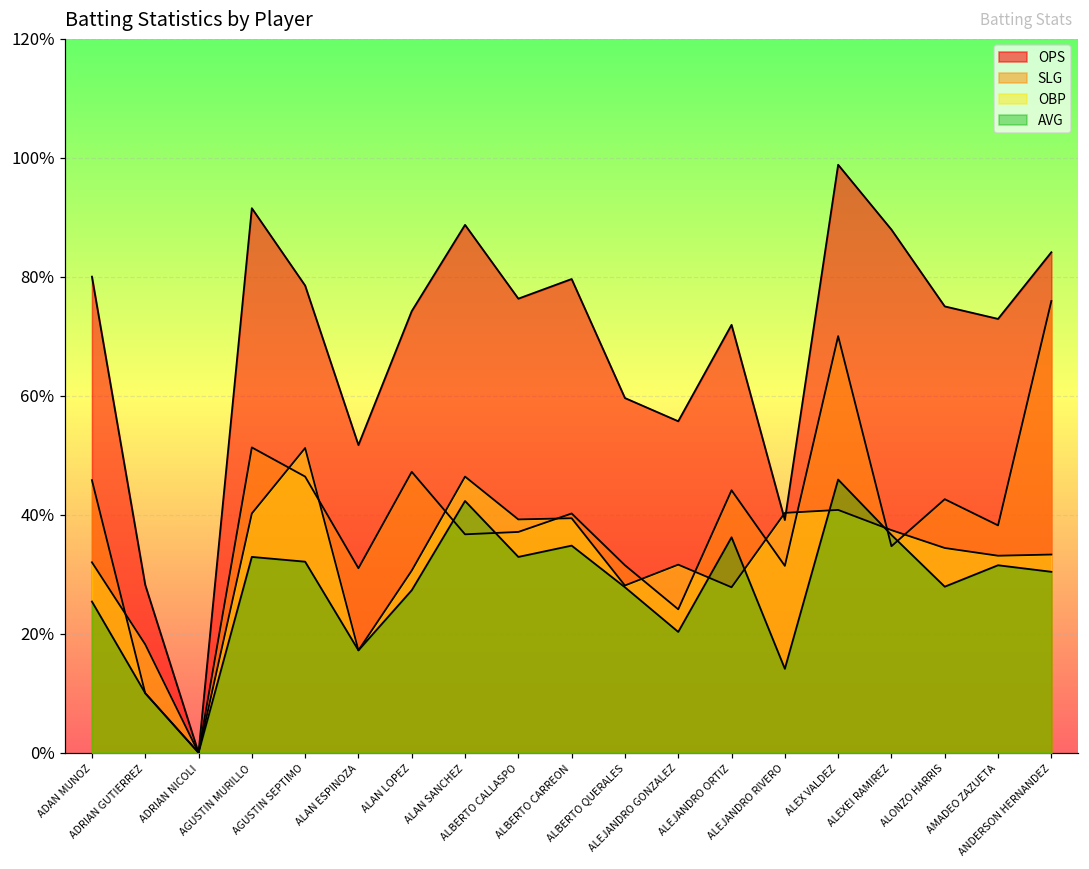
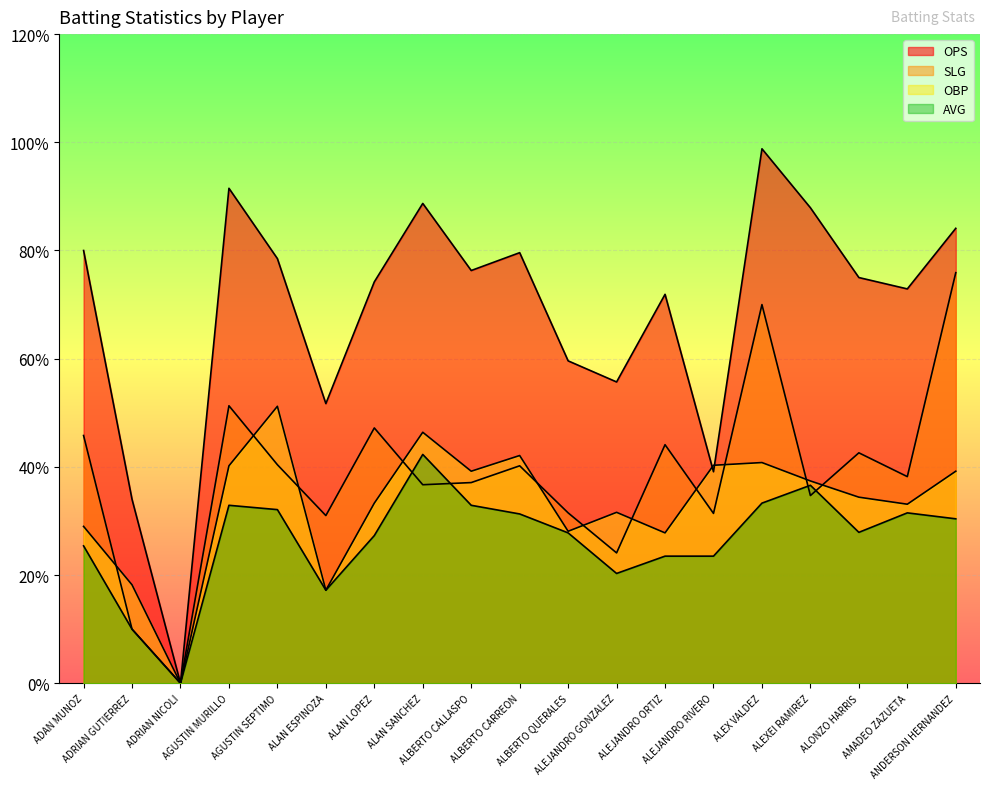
  {
    "OPS": {
      "ADAN MUNOZ": "80%",
-     "ADRIAN GUTIERREZ": "28%",
+     "ADRIAN GUTIERREZ": "34%",
      "AGUSTIN MURILLO": "92%",
      "AGUSTIN SEPTIMO": "79%",
      "ALAN ESPINOZA": "52%",
      "ALAN LOPEZ": "74%",
      "ALAN SANCHEZ": "89%",
      "ALBERTO CALLASPO": "76%",
      "ALBERTO CARREON": "80%",
      "ALBERTO QUERALES": "60%",
      "ALEJANDRO GONZALEZ": "56%",
      "ALEJANDRO ORTIZ": "72%",
      "ALEJANDRO RIVERO": "39%",
      "ALEX VALDEZ": "99%",
      "ALEXEI RAMIREZ": "88%",
      "ALONZO HARRIS": "75%",
      "AMADEO ZAZUETA": "73%",
      "ANDERSON HERNANDEZ": "84%"
    },
    "SLG": {
      "ADAN MUNOZ": "46%",
      "AGUSTIN MURILLO": "51%",
-     "AGUSTIN SEPTIMO": "46%",
+     "AGUSTIN SEPTIMO": "40%",
      "ALAN ESPINOZA": "31%",
      "ALAN LOPEZ": "47%",
      "ALAN SANCHEZ": "37%",
      "ALBERTO CALLASPO": "37%",
      "ALBERTO CARREON": "40%",
      "ALBERTO QUERALES": "32%",
      "ALEJANDRO GONZALEZ": "24%",
      "ALEJANDRO ORTIZ": "44%",
      "ALEJANDRO RIVERO": "31%",
      "ALEX VALDEZ": "70%",
      "ALEXEI RAMIREZ": "35%",
      "ALONZO HARRIS": "43%",
      "AMADEO ZAZUETA": "38%",
      "ANDERSON HERNANDEZ": "76%"
    },
    "OBP": {
-     "ADAN MUNOZ": "32%",
+     "ADAN MUNOZ": "29%",
      "ADRIAN GUTIERREZ": "18%",
      "AGUSTIN MURILLO": "40%",
      "AGUSTIN SEPTIMO": "51%",
-     "ALAN LOPEZ": "31%",
+     "ALAN LOPEZ": "33%",
      "ALAN SANCHEZ": "46%",
      "ALBERTO CALLASPO": "39%",
-     "ALBERTO CARREON": "39%",
+     "ALBERTO CARREON": "42%",
      "ALEJANDRO GONZALEZ": "32%",
      "ALEJANDRO ORTIZ": "28%",
      "ALEJANDRO RIVERO": "40%",
      "ALEX VALDEZ": "41%",
      "ALEXEI RAMIREZ": "37%",
      "ALONZO HARRIS": "34%",
      "AMADEO ZAZUETA": "33%",
-     "ANDERSON HERNANDEZ": "33%"
+     "ANDERSON HERNANDEZ": "39%"
    },
    "AVG": {
      "ADAN MUNOZ": "25%",
      "AGUSTIN MURILLO": "33%",
      "AGUSTIN SEPTIMO": "32%",
      "ALAN LOPEZ": "27%",
      "ALAN SANCHEZ": "42%",
      "ALBERTO CALLASPO": "33%",
-     "ALBERTO CARREON": "35%",
+     "ALBERTO CARREON": "31%",
      "ALEJANDRO GONZALEZ": "20%",
-     "ALEJANDRO ORTIZ": "36%",
-     "ALEJANDRO RIVERO": "14%",
-     "ALEX VALDEZ": "46%",
+     "ALEJANDRO ORTIZ": "24%",
+     "ALEJANDRO RIVERO": "24%",
+     "ALEX VALDEZ": "33%",
      "ALEXEI RAMIREZ": "37%",
      "ALONZO HARRIS": "28%",
      "AMADEO ZAZUETA": "32%",
      "ANDERSON HERNANDEZ": "30%"
    }
  }
